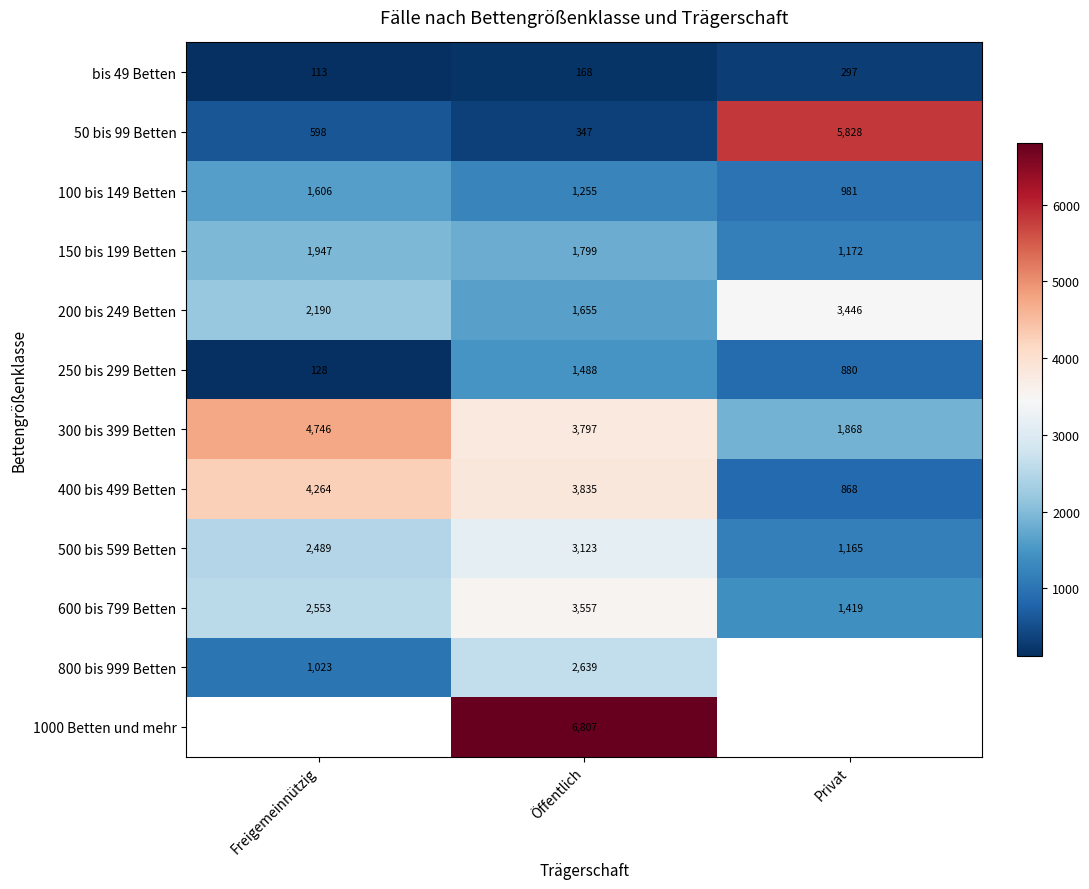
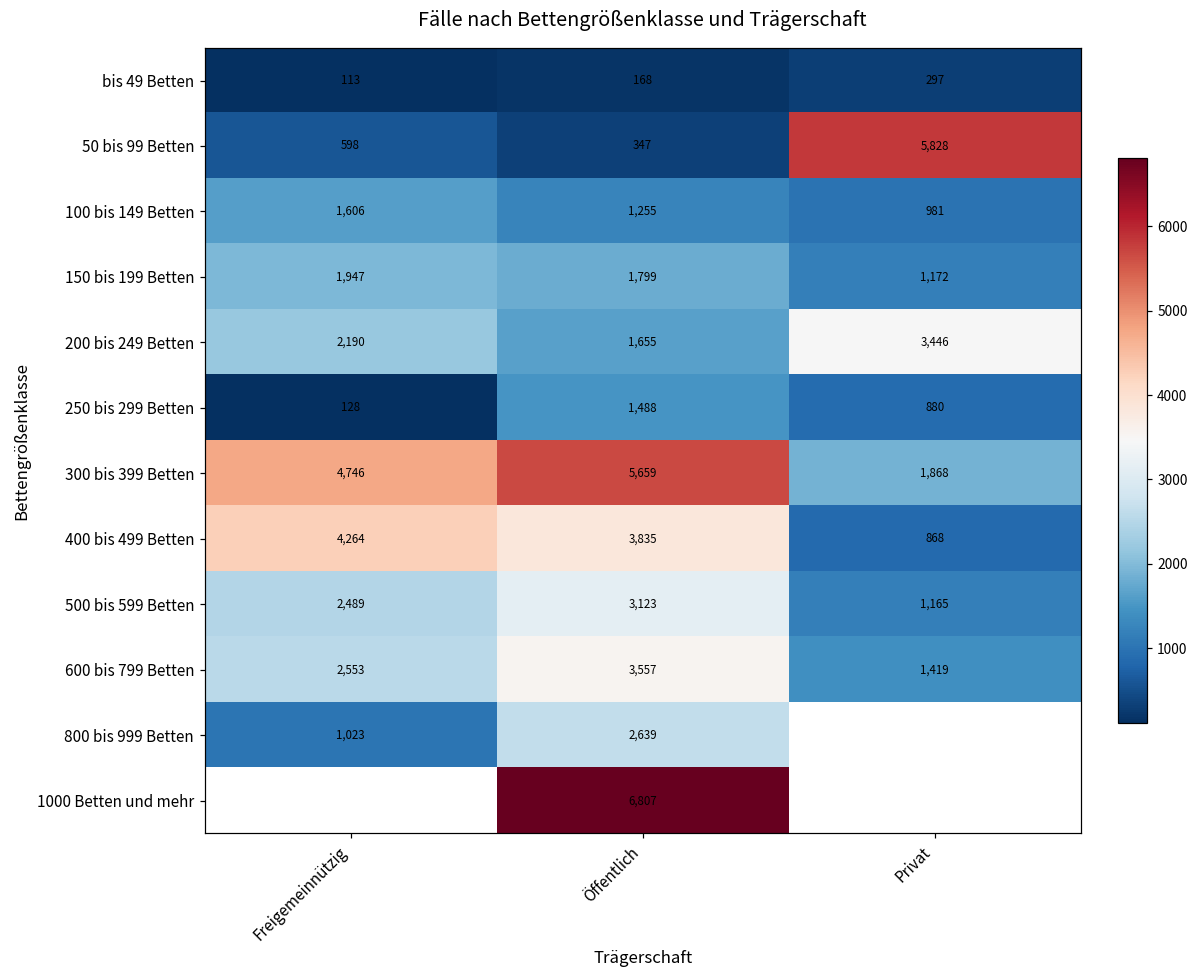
  {
    "bis 49 Betten": {
      "Freigemeinnützig": "113",
      "Öffentlich": "168",
      "Privat": "297"
    },
    "50 bis 99 Betten": {
      "Freigemeinnützig": "598",
      "Öffentlich": "347",
      "Privat": "5,828"
    },
    "100 bis 149 Betten": {
      "Freigemeinnützig": "1,606",
      "Öffentlich": "1,255",
      "Privat": "981"
    },
    "150 bis 199 Betten": {
      "Freigemeinnützig": "1,947",
      "Öffentlich": "1,799",
      "Privat": "1,172"
    },
    "200 bis 249 Betten": {
      "Freigemeinnützig": "2,190",
      "Öffentlich": "1,655",
      "Privat": "3,446"
    },
    "250 bis 299 Betten": {
      "Freigemeinnützig": "128",
      "Öffentlich": "1,488",
      "Privat": "880"
    },
    "300 bis 399 Betten": {
      "Freigemeinnützig": "4,746",
-     "Öffentlich": "3,797",
+     "Öffentlich": "5,659",
      "Privat": "1,868"
    },
    "400 bis 499 Betten": {
      "Freigemeinnützig": "4,264",
      "Öffentlich": "3,835",
      "Privat": "868"
    },
    "500 bis 599 Betten": {
      "Freigemeinnützig": "2,489",
      "Öffentlich": "3,123",
      "Privat": "1,165"
    },
    "600 bis 799 Betten": {
      "Freigemeinnützig": "2,553",
      "Öffentlich": "3,557",
      "Privat": "1,419"
    },
    "800 bis 999 Betten": {
      "Freigemeinnützig": "1,023",
      "Öffentlich": "2,639"
    },
    "1000 Betten und mehr": {
      "Öffentlich": "6,807"
    }
  }
